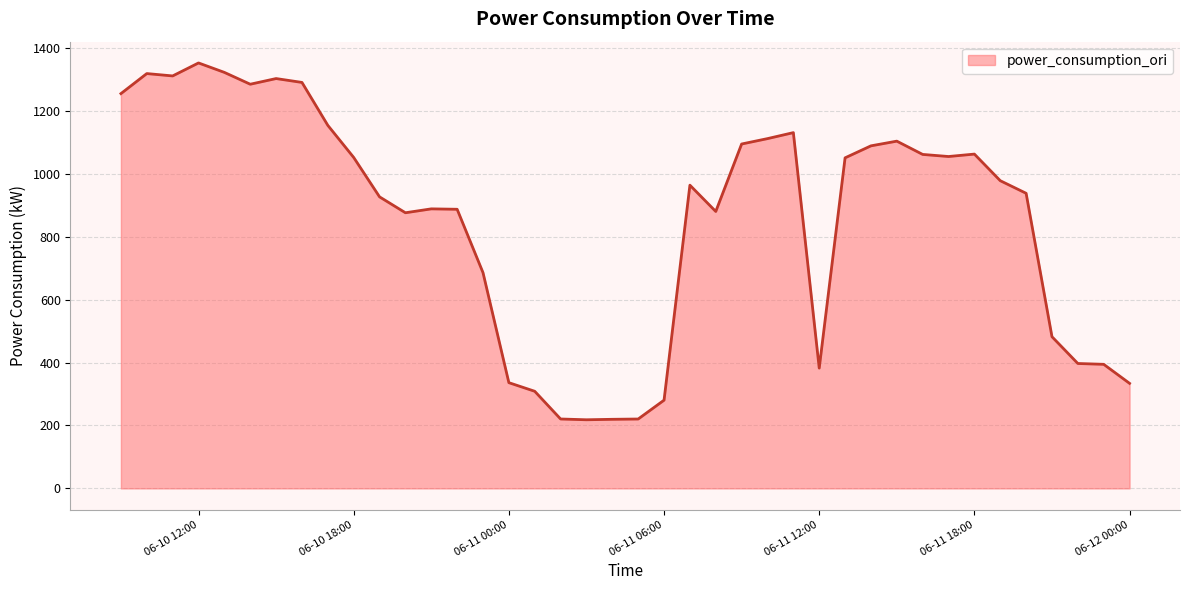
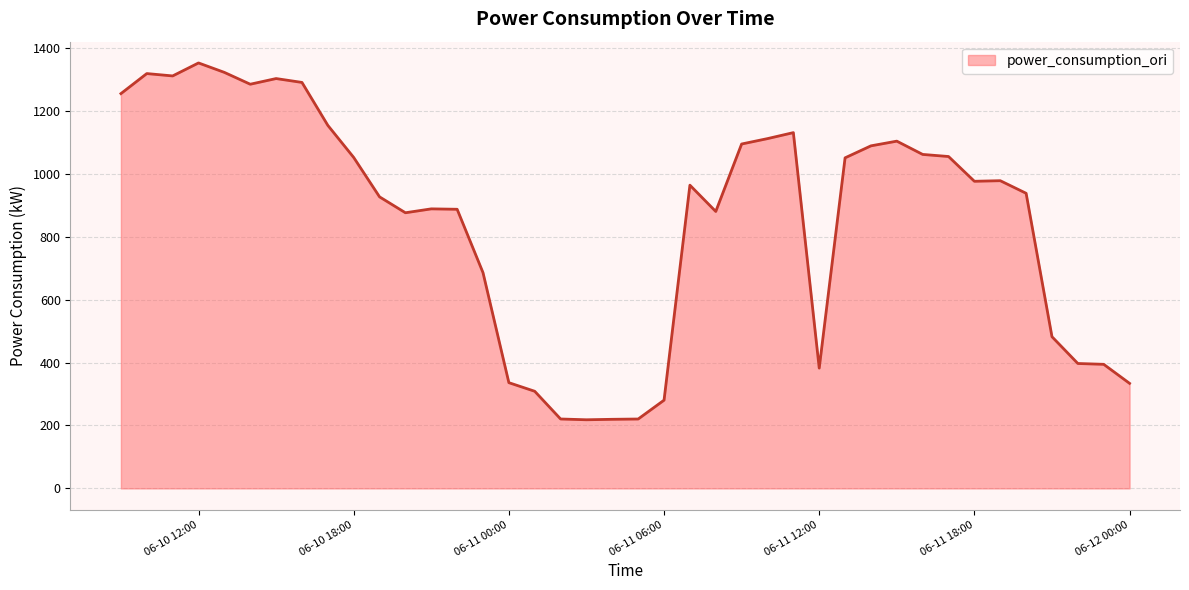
  {
    "06-10 12:00": 1350,
    "06-10 18:00": 1050,
    "06-11 00:00": 340,
    "06-11 06:00": 280,
    "06-11 12:00": 380,
-   "06-11 18:00": 1060,
+   "06-11 18:00": 980,
    "06-12 00:00": 330
  }
